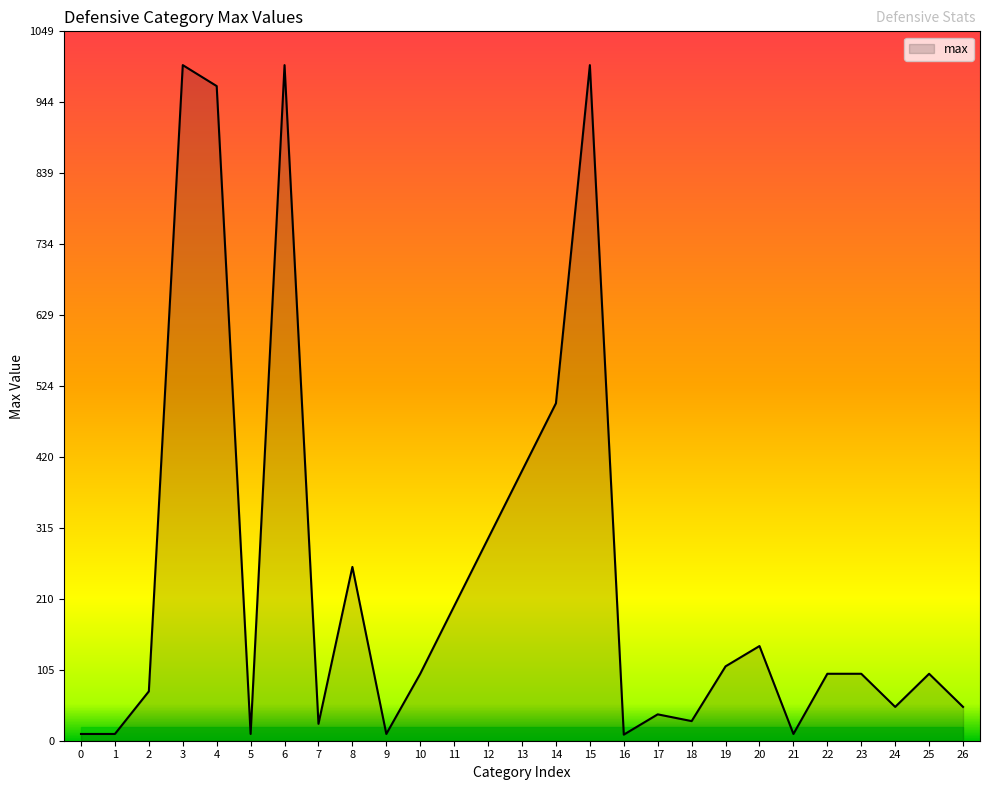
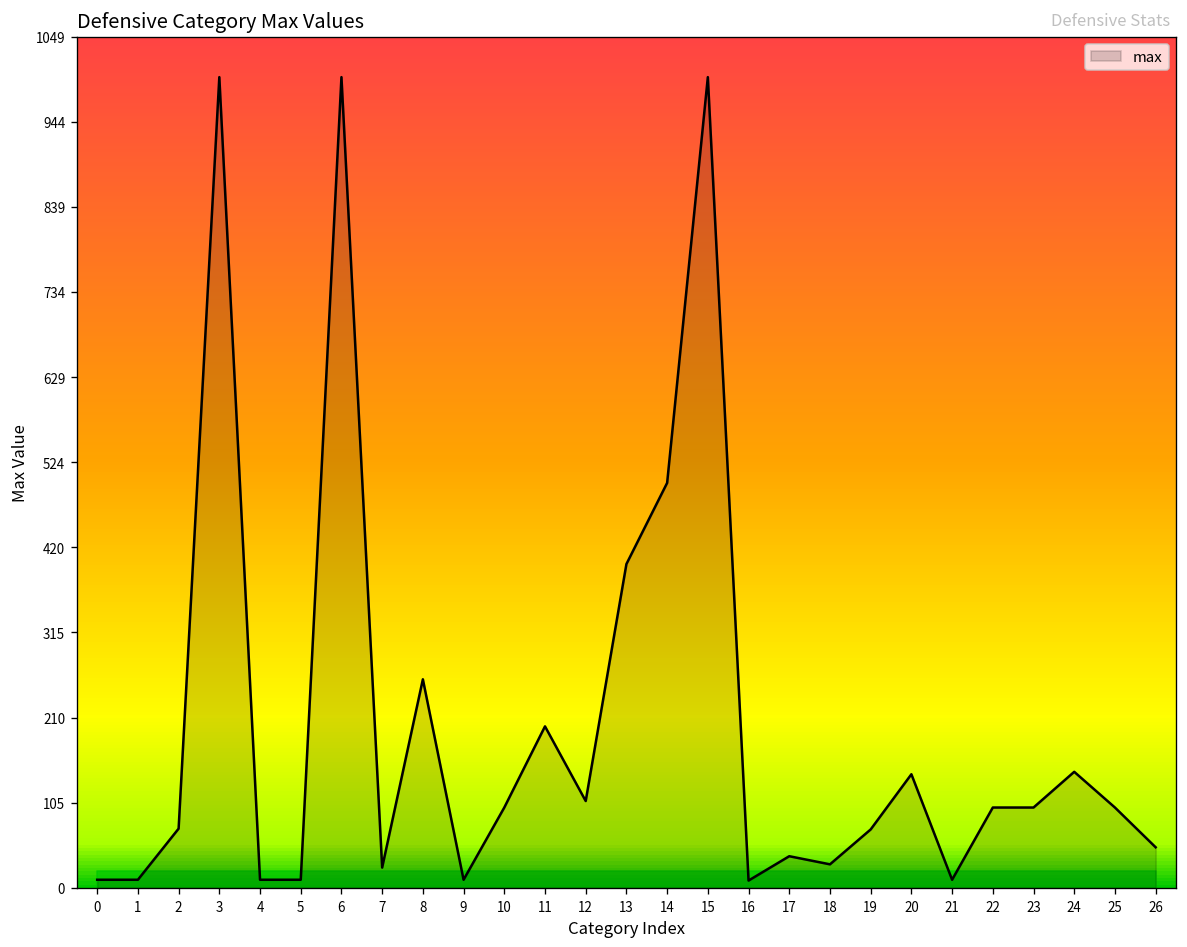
  {
    "max": {
      "0": 10,
      "1": 10,
      "2": 70,
      "3": 1000,
-     "4": 970,
+     "4": 10,
      "5": 10,
      "6": 1000,
      "7": 30,
      "8": 260,
      "9": 10,
      "10": 100,
      "11": 200,
-     "12": 300,
+     "12": 110,
      "13": 400,
      "14": 500,
      "15": 1000,
      "16": 10,
      "17": 40,
      "18": 30,
-     "19": 110,
+     "19": 70,
      "20": 140,
      "21": 10,
      "22": 100,
      "23": 100,
-     "24": 50,
+     "24": 140,
      "25": 100,
      "26": 50
    }
  }
